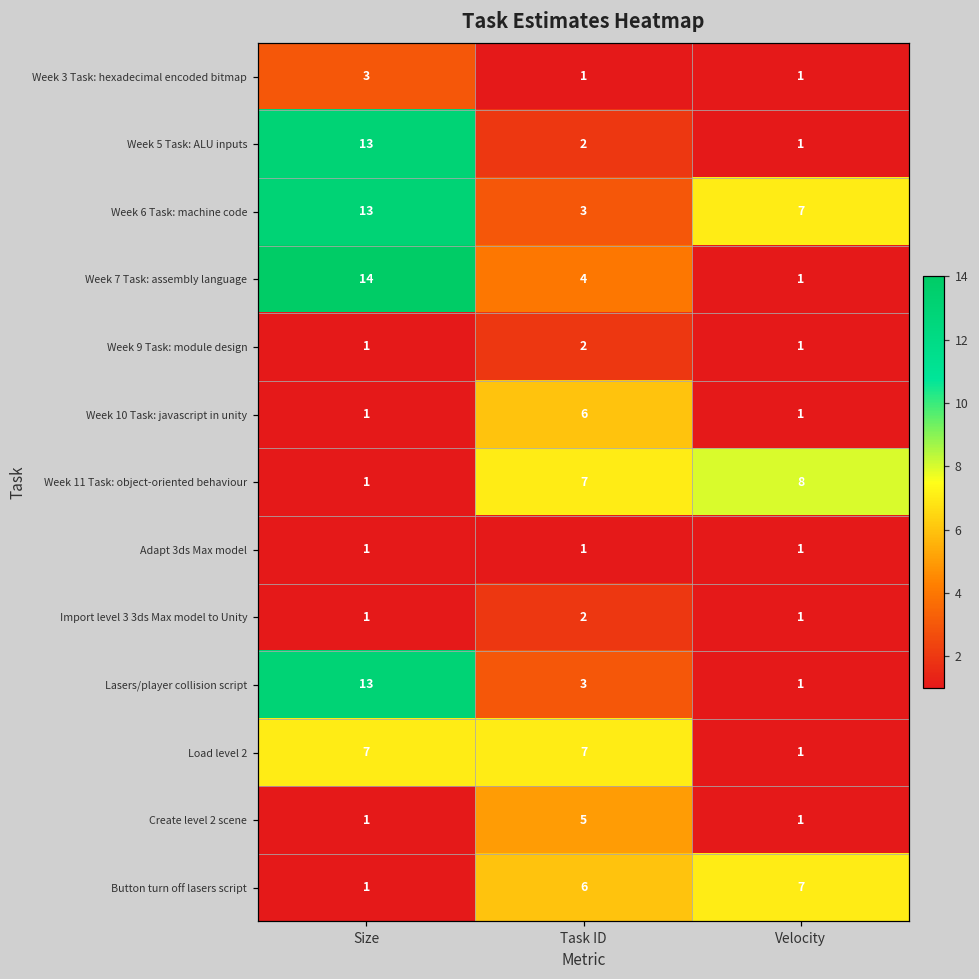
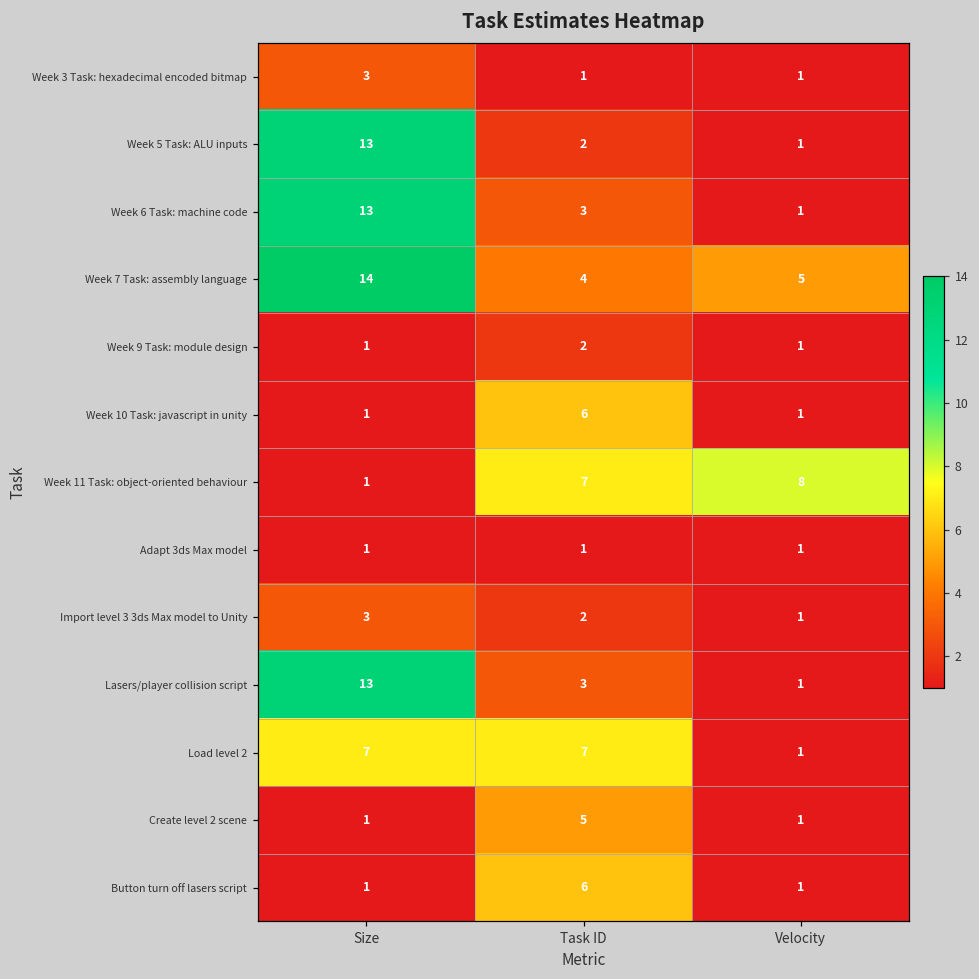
  {
    "Week 3 Task: hexadecimal encoded bitmap": {
      "Size": 3,
      "Task ID": 1,
      "Velocity": 1
    },
    "Week 5 Task: ALU inputs": {
      "Size": 13,
      "Task ID": 2,
      "Velocity": 1
    },
    "Week 6 Task: machine code": {
      "Size": 13,
      "Task ID": 3,
-     "Velocity": 7
+     "Velocity": 1
    },
    "Week 7 Task: assembly language": {
      "Size": 14,
      "Task ID": 4,
-     "Velocity": 1
+     "Velocity": 5
    },
    "Week 9 Task: module design": {
      "Size": 1,
      "Task ID": 2,
      "Velocity": 1
    },
    "Week 10 Task: javascript in unity": {
      "Size": 1,
      "Task ID": 6,
      "Velocity": 1
    },
    "Week 11 Task: object-oriented behaviour": {
      "Size": 1,
      "Task ID": 7,
      "Velocity": 8
    },
    "Adapt 3ds Max model": {
      "Size": 1,
      "Task ID": 1,
      "Velocity": 1
    },
    "Import level 3 3ds Max model to Unity": {
-     "Size": 1,
+     "Size": 3,
      "Task ID": 2,
      "Velocity": 1
    },
    "Lasers/player collision script": {
      "Size": 13,
      "Task ID": 3,
      "Velocity": 1
    },
    "Load level 2": {
      "Size": 7,
      "Task ID": 7,
      "Velocity": 1
    },
    "Create level 2 scene": {
      "Size": 1,
      "Task ID": 5,
      "Velocity": 1
    },
    "Button turn off lasers script": {
      "Size": 1,
      "Task ID": 6,
-     "Velocity": 7
+     "Velocity": 1
    }
  }
